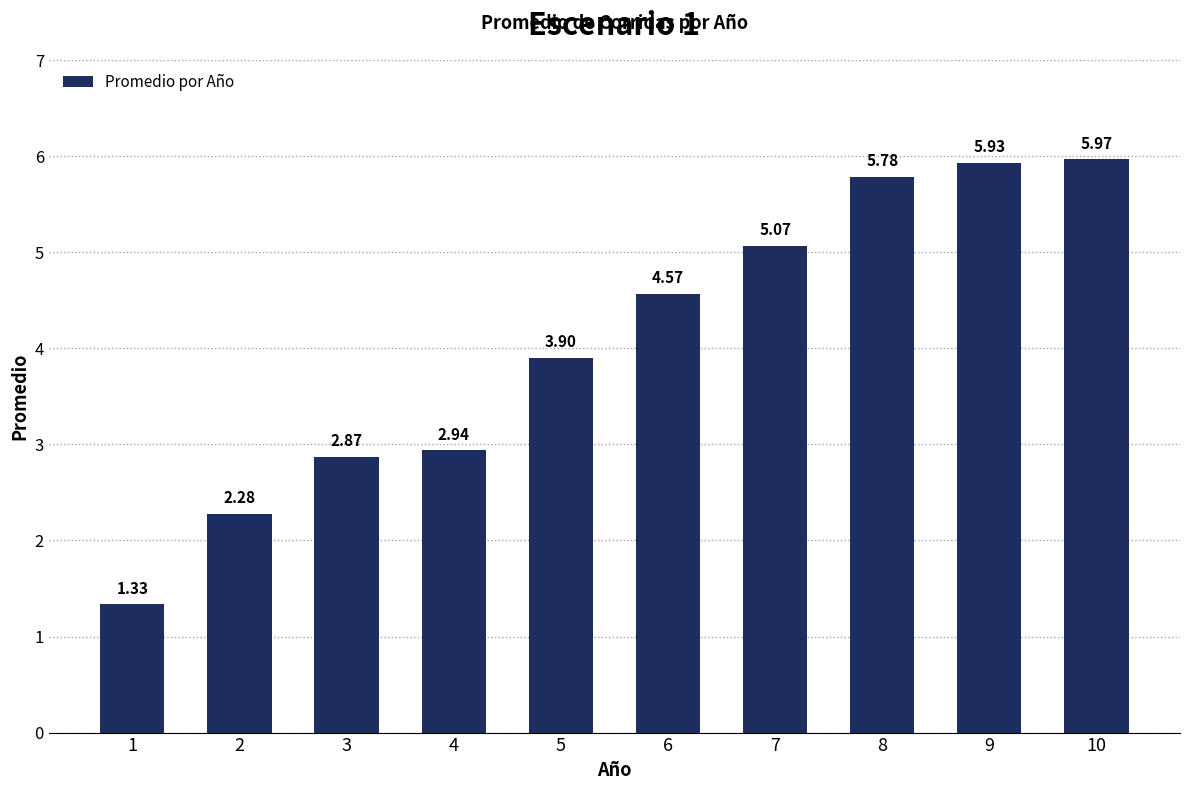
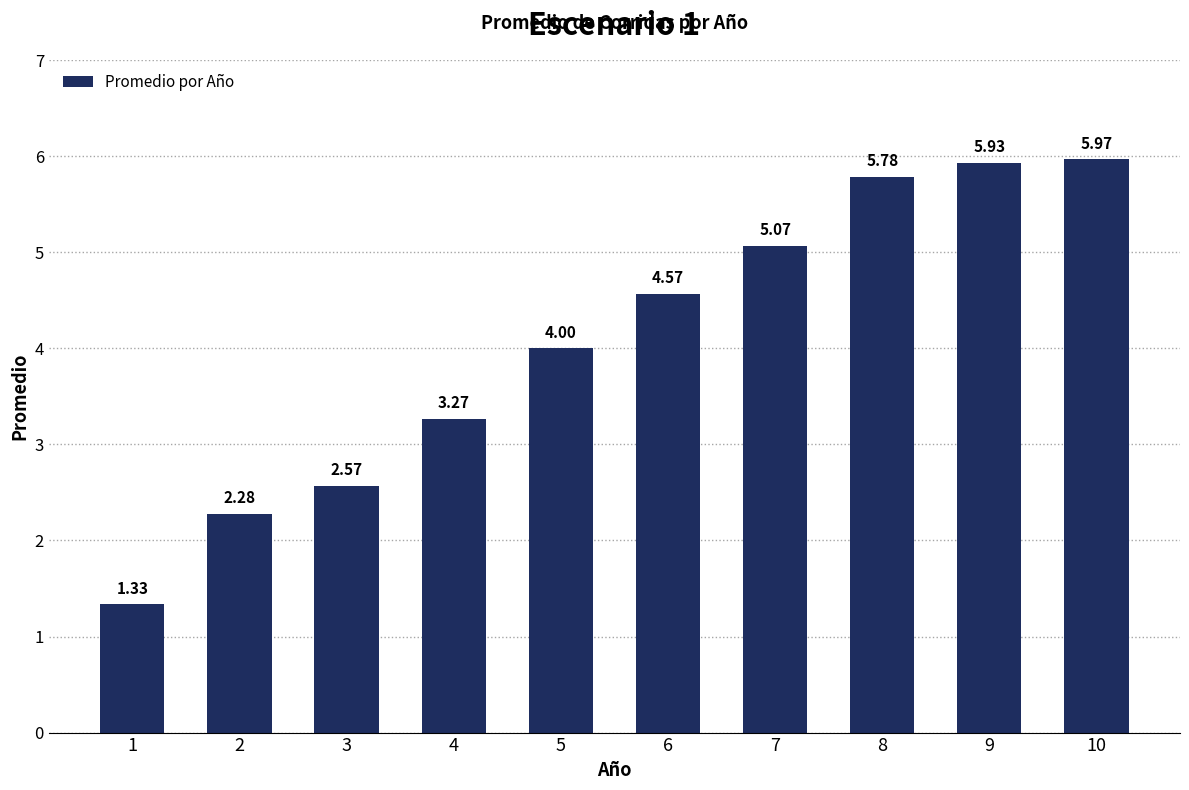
  {
    "1": 1.33,
    "2": 2.28,
-   "3": 2.87,
-   "4": 2.94,
-   "5": 3.90,
+   "3": 2.57,
+   "4": 3.27,
+   "5": 4.00,
    "6": 4.57,
    "7": 5.07,
    "8": 5.78,
    "9": 5.93,
    "10": 5.97
  }
